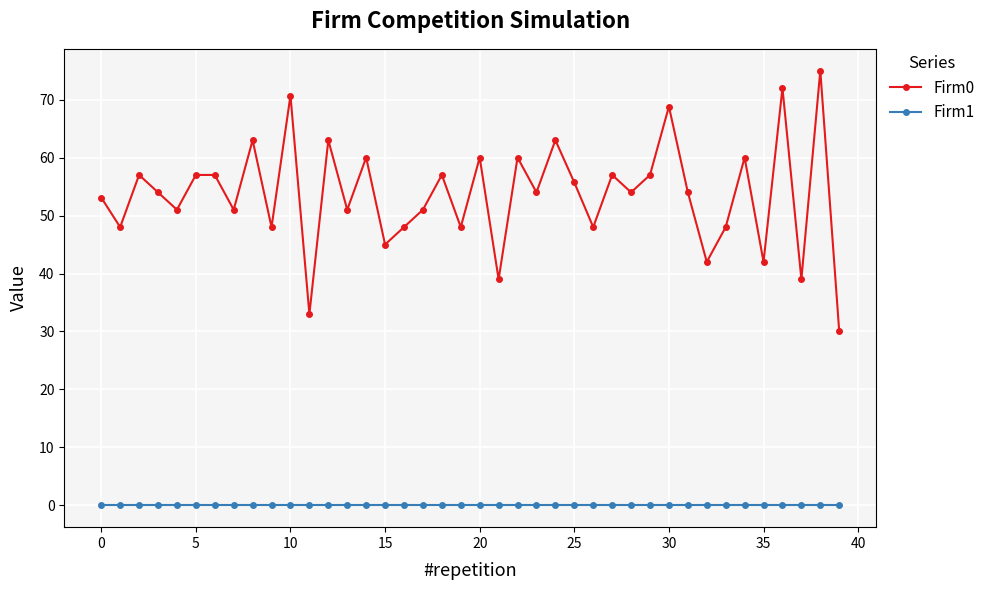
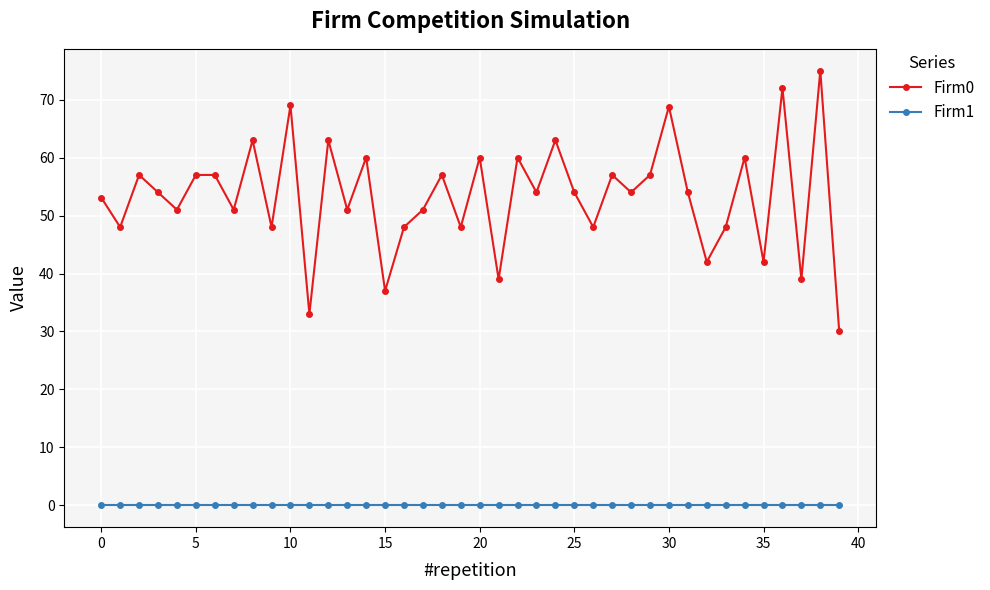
  {
    "Firm0": {
      "0": 53,
      "5": 57,
-     "10": 71,
-     "15": 45,
+     "10": 69,
+     "15": 37,
      "20": 60,
-     "25": 56,
+     "25": 54,
      "30": 69,
      "35": 42
    },
    "Firm1": {
      "0": 0,
      "5": 0,
      "10": 0,
      "15": 0,
      "20": 0,
      "25": 0,
      "30": 0,
      "35": 0
    }
  }
